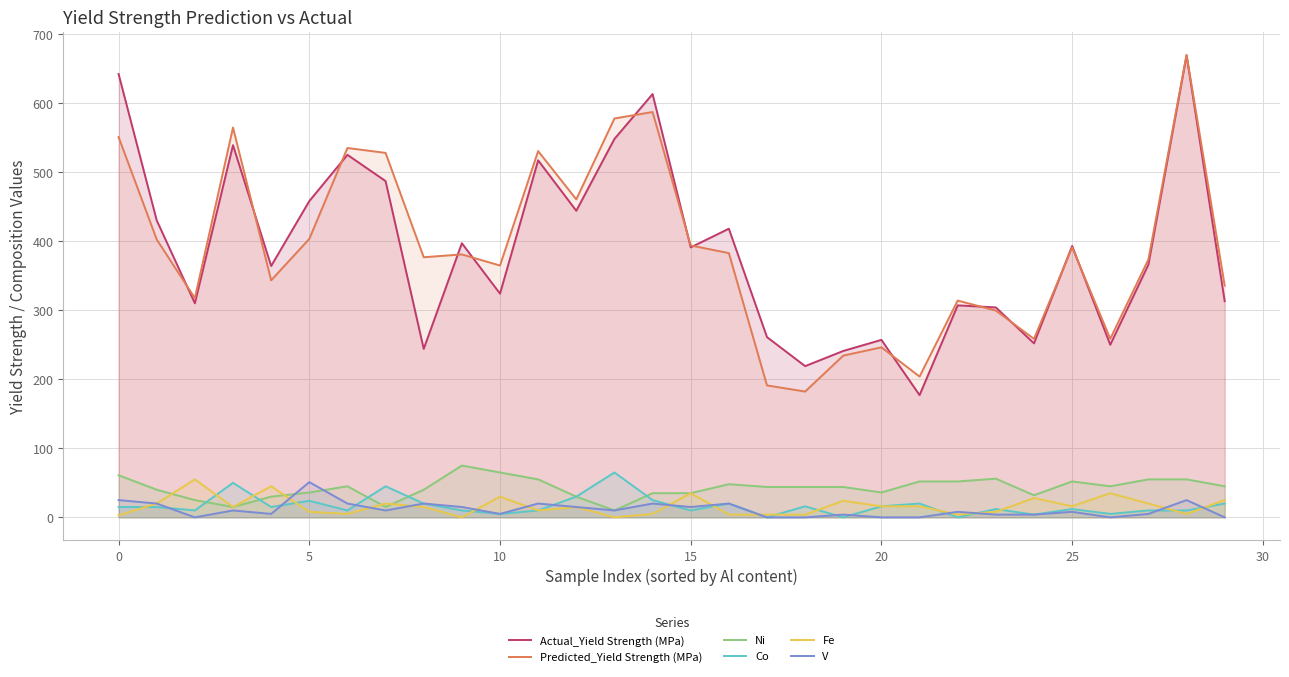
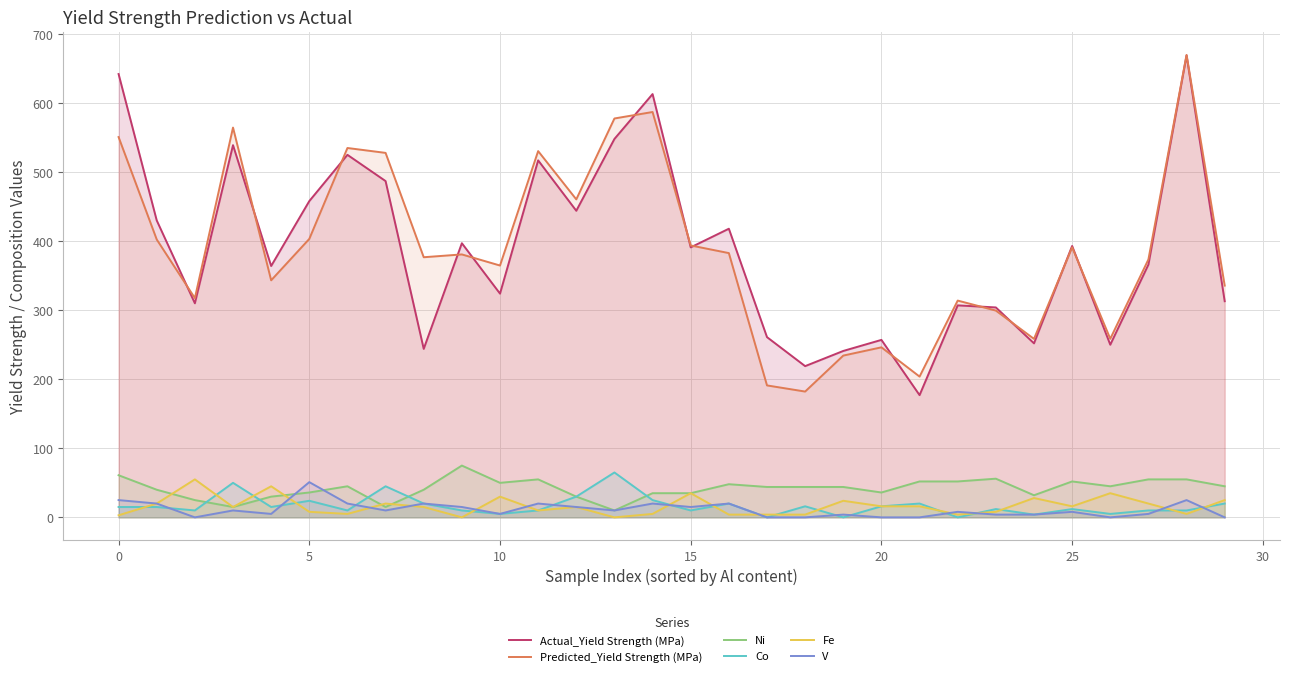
  {
    "Actual_Yield Strength (MPa)": {
      "0": 640,
      "5": 460,
      "10": 320,
      "20": 260
    },
    "Predicted_Yield Strength (MPa)": {
      "0": 550,
      "5": 400,
      "10": 360,
      "20": 250
    },
    "Ni": {
      "0": 60,
      "5": 40,
-     "10": 70,
+     "10": 50,
      "20": 40,
      "25": 50
    },
    "Co": {
      "0": 20,
      "5": 20,
      "15": 10,
      "25": 10
    },
    "Fe": {
      "0": 0,
      "5": 10,
      "10": 30,
      "25": 20
    },
    "V": {
      "0": 30,
      "5": 50,
      "15": 20,
      "20": 0,
      "25": 10
    }
  }
